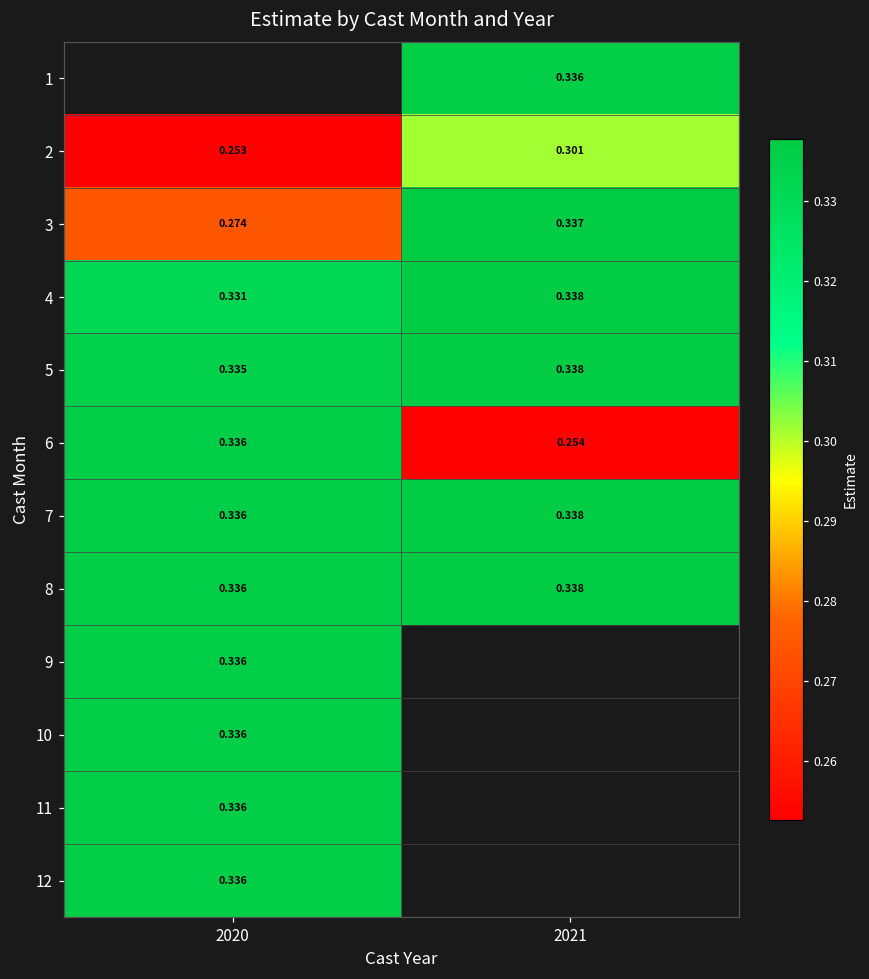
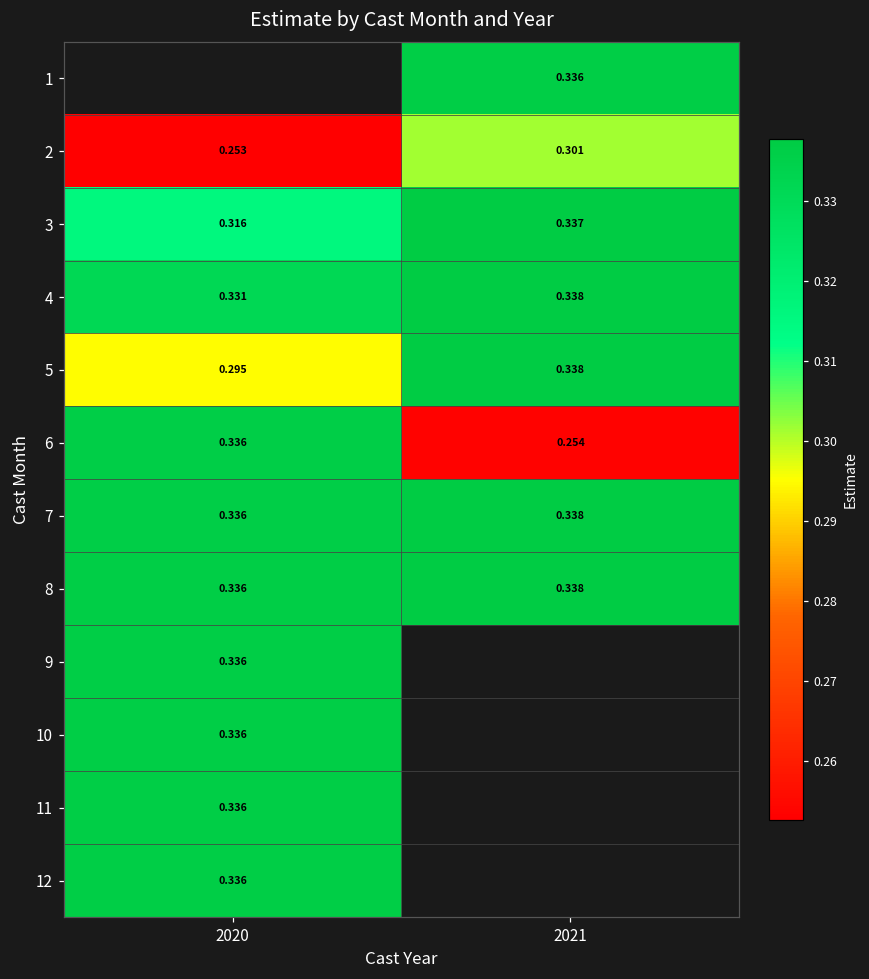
  {
    "1": {
      "2021": 0.336
    },
    "2": {
      "2020": 0.253,
      "2021": 0.301
    },
    "3": {
-     "2020": 0.274,
+     "2020": 0.316,
      "2021": 0.337
    },
    "4": {
      "2020": 0.331,
      "2021": 0.338
    },
    "5": {
-     "2020": 0.335,
+     "2020": 0.295,
      "2021": 0.338
    },
    "6": {
      "2020": 0.336,
      "2021": 0.254
    },
    "7": {
      "2020": 0.336,
      "2021": 0.338
    },
    "8": {
      "2020": 0.336,
      "2021": 0.338
    },
    "9": {
      "2020": 0.336
    },
    "10": {
      "2020": 0.336
    },
    "11": {
      "2020": 0.336
    },
    "12": {
      "2020": 0.336
    }
  }
